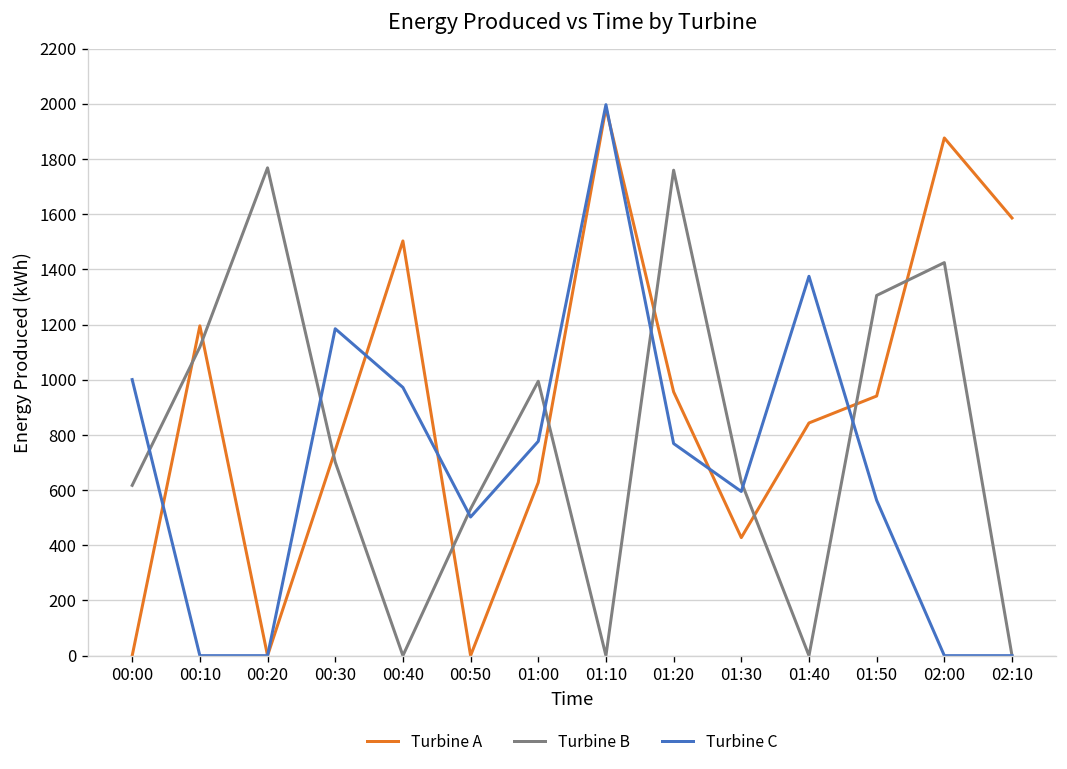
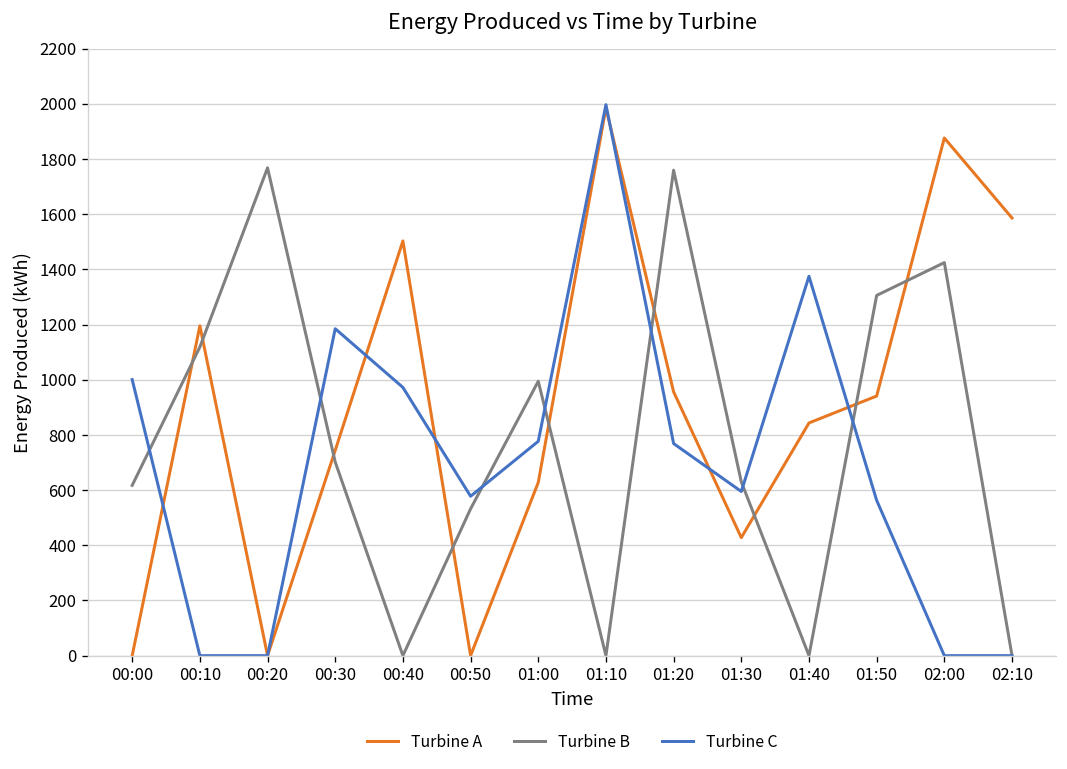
  {
    "Turbine A": {
      "00:00": 0,
      "00:10": 1200,
      "00:30": 740,
      "00:40": 1500,
      "00:50": 0,
      "01:00": 630,
      "01:10": 1990,
      "01:20": 960,
      "01:30": 430,
      "01:40": 840,
      "01:50": 940,
      "02:00": 1880,
      "02:10": 1590
    },
    "Turbine B": {
      "00:00": 620,
      "00:10": 1120,
      "00:20": 1770,
      "00:30": 700,
      "00:40": 0,
      "00:50": 530,
      "01:00": 990,
      "01:10": 0,
      "01:20": 1760,
      "01:30": 630,
      "01:40": 0,
      "01:50": 1310,
      "02:00": 1420
    },
    "Turbine C": {
      "00:00": 1000,
      "00:10": 0,
      "00:30": 1180,
      "00:40": 970,
-     "00:50": 500,
+     "00:50": 580,
      "01:00": 780,
      "01:10": 2000,
      "01:20": 770,
      "01:30": 600,
      "01:40": 1370,
      "01:50": 560,
      "02:00": 0
    }
  }
